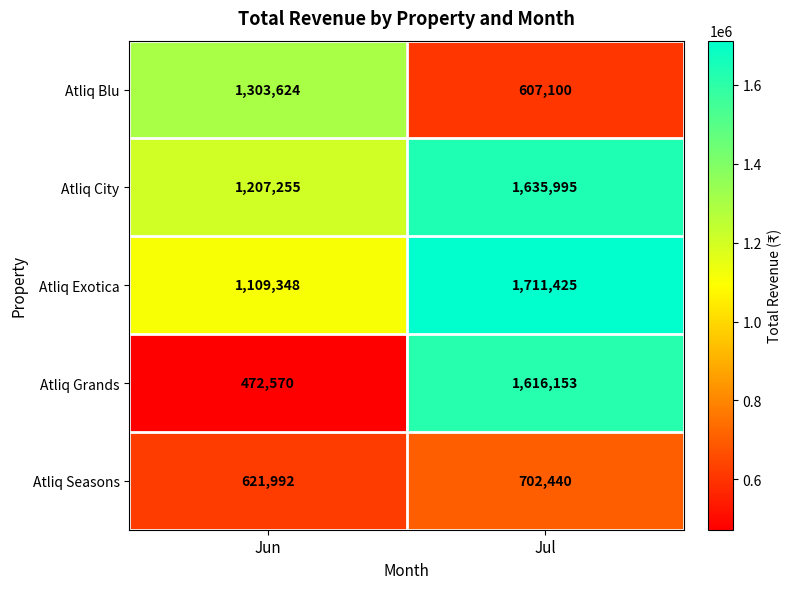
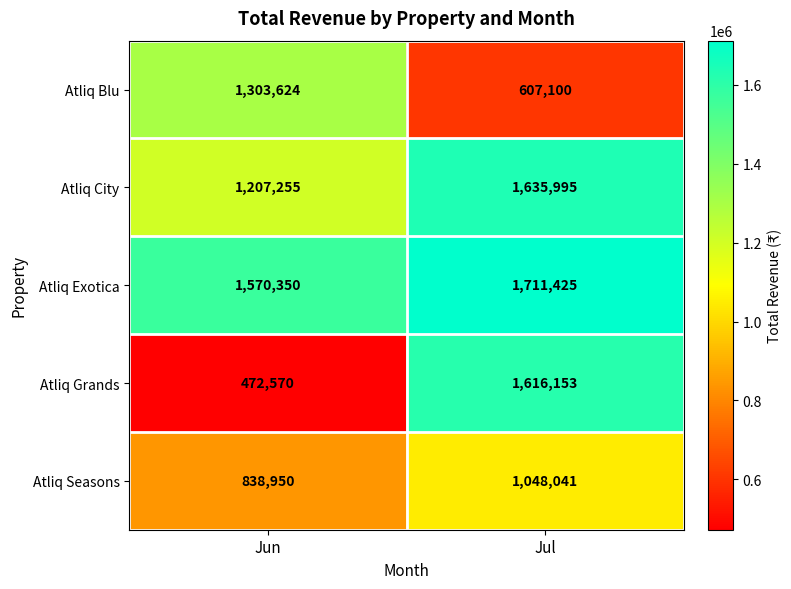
  {
    "Atliq Blu": {
      "Jun": "1,303,624",
      "Jul": "607,100"
    },
    "Atliq City": {
      "Jun": "1,207,255",
      "Jul": "1,635,995"
    },
    "Atliq Exotica": {
-     "Jun": "1,109,348",
+     "Jun": "1,570,350",
      "Jul": "1,711,425"
    },
    "Atliq Grands": {
      "Jun": "472,570",
      "Jul": "1,616,153"
    },
    "Atliq Seasons": {
-     "Jun": "621,992",
-     "Jul": "702,440"
+     "Jun": "838,950",
+     "Jul": "1,048,041"
    }
  }
